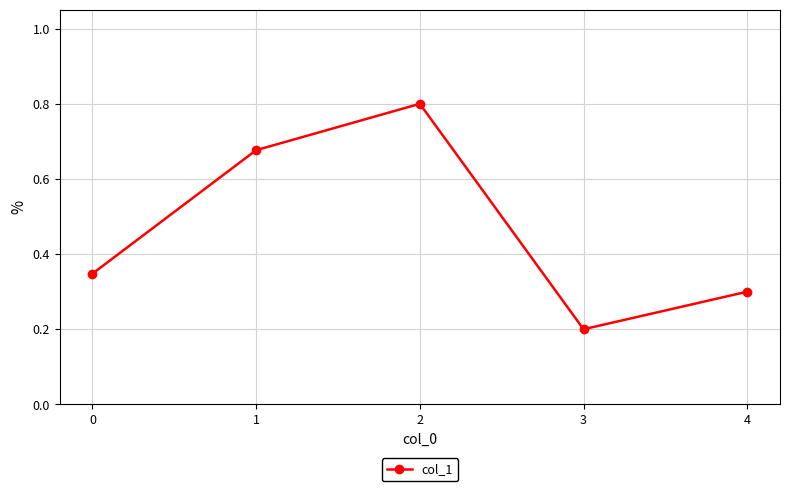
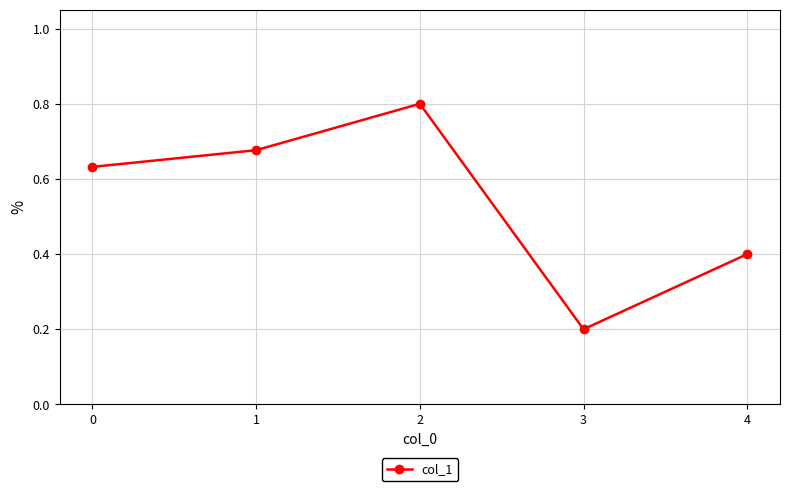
  {
-   "0": 0.35,
+   "0": 0.63,
    "1": 0.68,
    "2": 0.80,
    "3": 0.20,
-   "4": 0.3
+   "4": 0.4
  }
